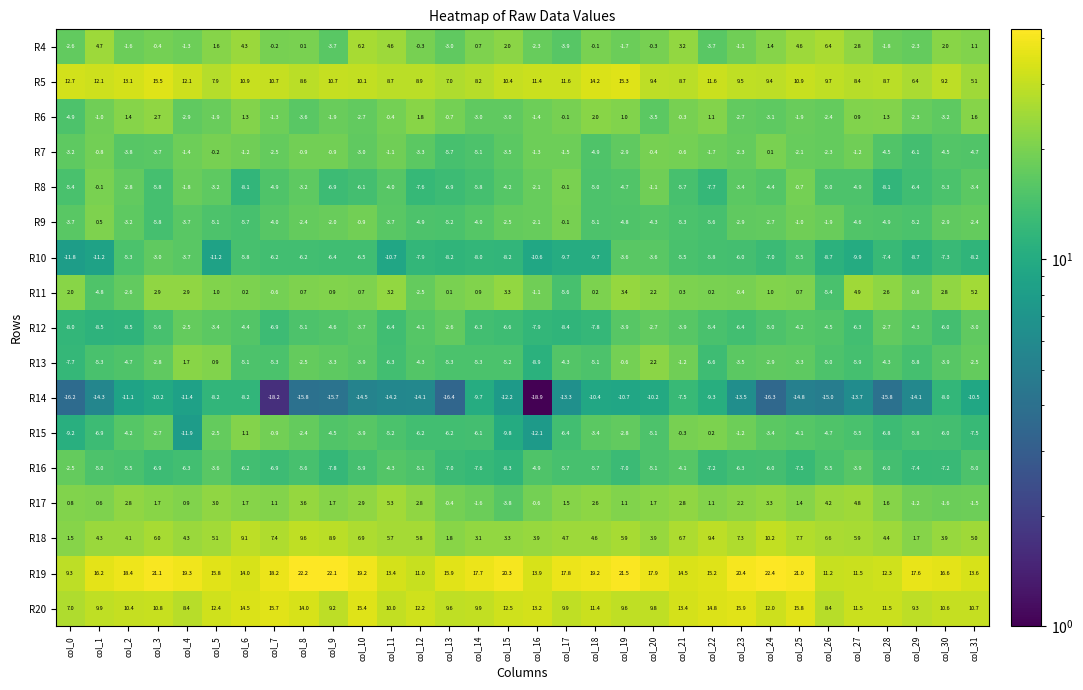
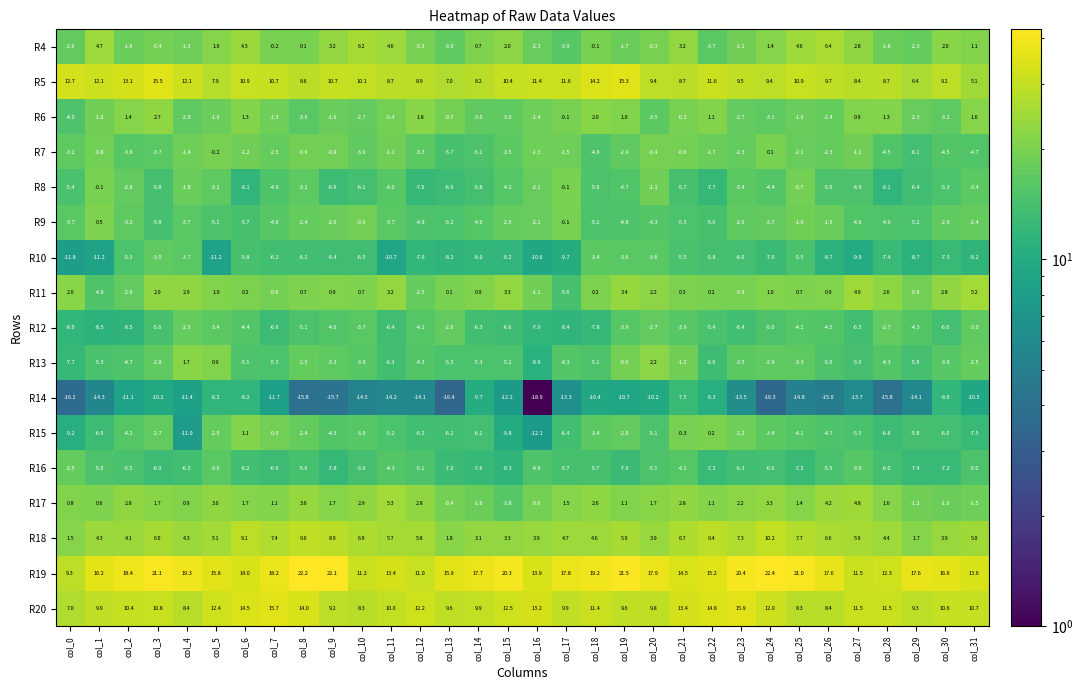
  {
    "R4": {
      "col_0": -2.6,
      "col_1": 4.7,
      "col_2": -1.6,
      "col_3": -0.4,
      "col_4": -1.3,
      "col_5": 1.6,
      "col_6": 4.3,
      "col_7": -0.2,
      "col_8": 0.1,
-     "col_9": -3.7,
+     "col_9": 3.2,
      "col_10": 6.2,
      "col_11": 4.6,
      "col_12": -0.3,
      "col_13": -3.0,
      "col_14": 0.7,
      "col_15": 2.0,
      "col_16": -2.3,
      "col_17": -3.9,
      "col_18": -0.1,
      "col_19": -1.7,
      "col_20": -0.3,
      "col_21": 3.2,
      "col_22": -3.7,
      "col_23": -1.1,
      "col_24": 1.4,
      "col_25": 4.6,
      "col_26": 6.4,
      "col_27": 2.8,
      "col_28": -1.8,
      "col_29": -2.3,
      "col_30": 2.0,
      "col_31": 1.1
    },
    "R10": {
      "col_0": -11.8,
      "col_1": -11.2,
      "col_2": -5.3,
      "col_3": -3.0,
      "col_4": -3.7,
      "col_5": -11.2,
      "col_6": -5.8,
      "col_7": -6.2,
      "col_8": -6.2,
      "col_9": -6.4,
      "col_10": -6.5,
      "col_11": -10.7,
      "col_12": -7.9,
      "col_13": -8.2,
      "col_14": -8.0,
      "col_15": -8.2,
      "col_16": -10.6,
      "col_17": -9.7,
-     "col_18": -9.7,
+     "col_18": -3.4,
      "col_19": -3.6,
      "col_20": -3.6,
      "col_21": -5.5,
      "col_22": -5.8,
      "col_23": -6.0,
      "col_24": -7.0,
      "col_25": -5.5,
      "col_26": -8.7,
      "col_27": -9.9,
      "col_28": -7.4,
      "col_29": -8.7,
      "col_30": -7.3,
      "col_31": -8.2
    },
    "R11": {
      "col_0": 2.0,
      "col_1": -4.8,
      "col_2": -2.6,
      "col_3": 2.9,
      "col_4": 2.9,
      "col_5": 1.0,
      "col_6": 0.2,
      "col_7": -0.6,
      "col_8": 0.7,
      "col_9": 0.9,
      "col_10": 0.7,
      "col_11": 3.2,
      "col_12": -2.5,
      "col_13": 0.1,
      "col_14": 0.9,
      "col_15": 3.3,
      "col_16": -1.1,
      "col_17": -5.6,
      "col_18": 0.2,
      "col_19": 3.4,
      "col_20": 2.2,
      "col_21": 0.3,
      "col_22": 0.2,
      "col_23": -0.4,
      "col_24": 1.0,
      "col_25": 0.7,
-     "col_26": -5.4,
+     "col_26": 0.9,
      "col_27": 4.9,
      "col_28": 2.6,
      "col_29": -0.8,
      "col_30": 2.8,
      "col_31": 5.2
    },
    "R14": {
      "col_0": -16.2,
      "col_1": -14.3,
      "col_2": -11.1,
      "col_3": -10.2,
      "col_4": -11.4,
      "col_5": -8.2,
      "col_6": -8.2,
-     "col_7": -18.2,
+     "col_7": -11.7,
      "col_8": -15.8,
      "col_9": -15.7,
      "col_10": -14.5,
      "col_11": -14.2,
      "col_12": -14.1,
      "col_13": -16.4,
      "col_14": -9.7,
      "col_15": -12.2,
      "col_16": -18.9,
      "col_17": -13.3,
      "col_18": -10.4,
      "col_19": -10.7,
      "col_20": -10.2,
      "col_21": -7.5,
      "col_22": -9.3,
      "col_23": -13.5,
      "col_24": -16.3,
      "col_25": -14.8,
      "col_26": -15.0,
      "col_27": -13.7,
      "col_28": -15.8,
      "col_29": -14.1,
      "col_30": -8.0,
      "col_31": -10.5
    },
    "R19": {
      "col_0": 9.3,
      "col_1": 16.2,
      "col_2": 18.4,
      "col_3": 21.1,
      "col_4": 19.3,
      "col_5": 15.8,
      "col_6": 14.0,
      "col_7": 18.2,
      "col_8": 22.2,
      "col_9": 22.1,
-     "col_10": 19.2,
+     "col_10": 11.2,
      "col_11": 13.4,
      "col_12": 11.0,
      "col_13": 15.9,
      "col_14": 17.7,
      "col_15": 20.3,
      "col_16": 13.9,
      "col_17": 17.8,
      "col_18": 19.2,
      "col_19": 21.5,
      "col_20": 17.9,
      "col_21": 14.5,
      "col_22": 15.2,
      "col_23": 20.4,
      "col_24": 22.4,
      "col_25": 21.0,
-     "col_26": 11.2,
+     "col_26": 17.6,
      "col_27": 11.5,
      "col_28": 12.3,
      "col_29": 17.6,
      "col_30": 16.6,
      "col_31": 13.6
    },
    "R20": {
      "col_0": 7.0,
      "col_1": 9.9,
      "col_2": 10.4,
      "col_3": 10.8,
      "col_4": 8.4,
      "col_5": 12.4,
      "col_6": 14.5,
      "col_7": 15.7,
      "col_8": 14.0,
      "col_9": 9.2,
-     "col_10": 15.4,
+     "col_10": 8.3,
      "col_11": 10.0,
      "col_12": 12.2,
      "col_13": 9.6,
      "col_14": 9.9,
      "col_15": 12.5,
      "col_16": 13.2,
      "col_17": 9.9,
      "col_18": 11.4,
      "col_19": 9.6,
      "col_20": 9.8,
      "col_21": 13.4,
      "col_22": 14.8,
      "col_23": 15.9,
      "col_24": 12.0,
-     "col_25": 15.8,
+     "col_25": 8.3,
      "col_26": 8.4,
      "col_27": 11.5,
      "col_28": 11.5,
      "col_29": 9.3,
      "col_30": 10.6,
      "col_31": 10.7
    }
  }
